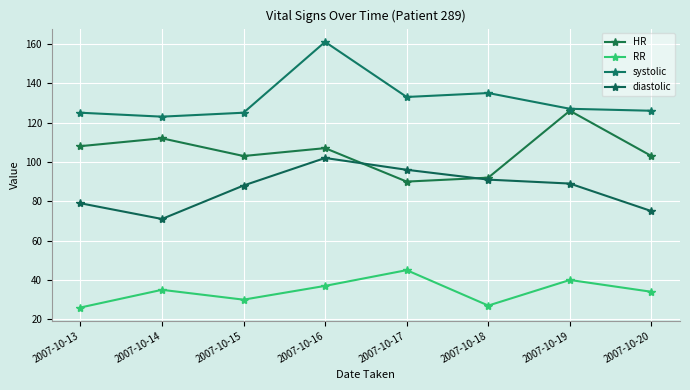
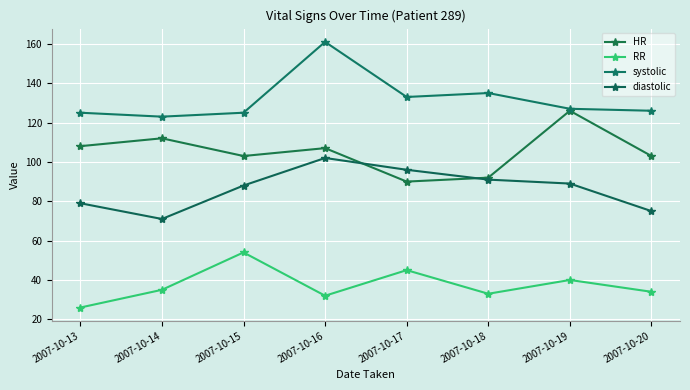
  {
    "RR": {
      "2007-10-13": 26,
      "2007-10-14": 35,
-     "2007-10-15": 30,
-     "2007-10-16": 37,
+     "2007-10-15": 54,
+     "2007-10-16": 32,
      "2007-10-17": 45,
-     "2007-10-18": 27,
+     "2007-10-18": 33,
      "2007-10-19": 40,
      "2007-10-20": 34
    }
  }
